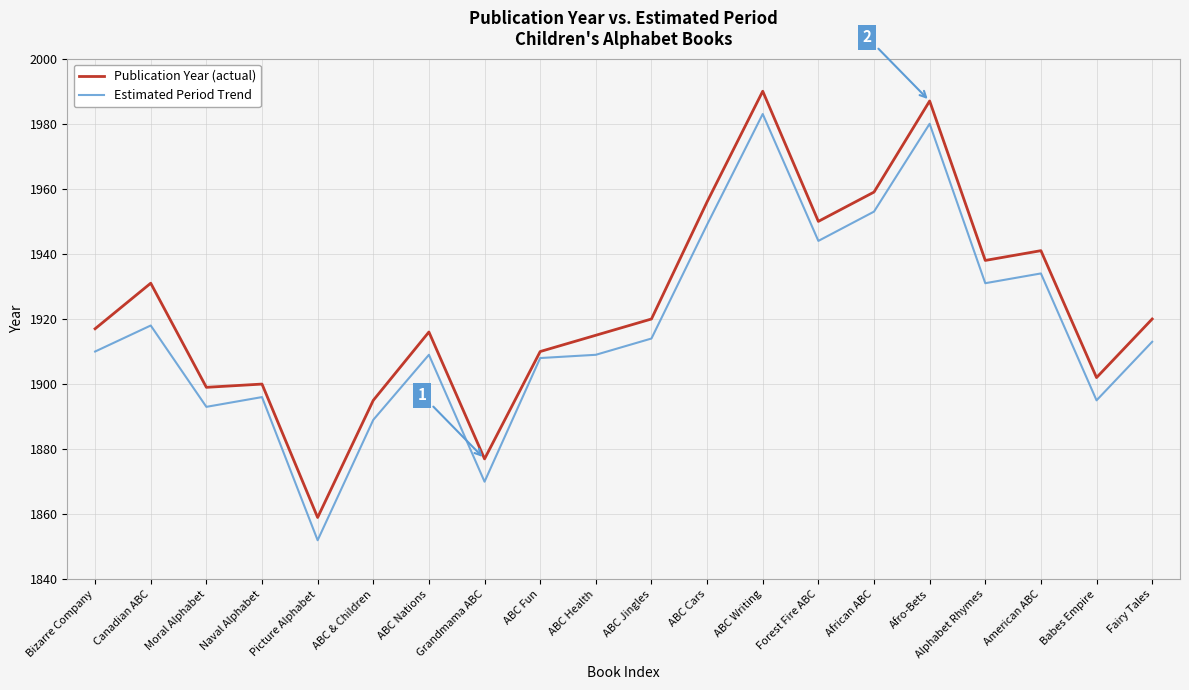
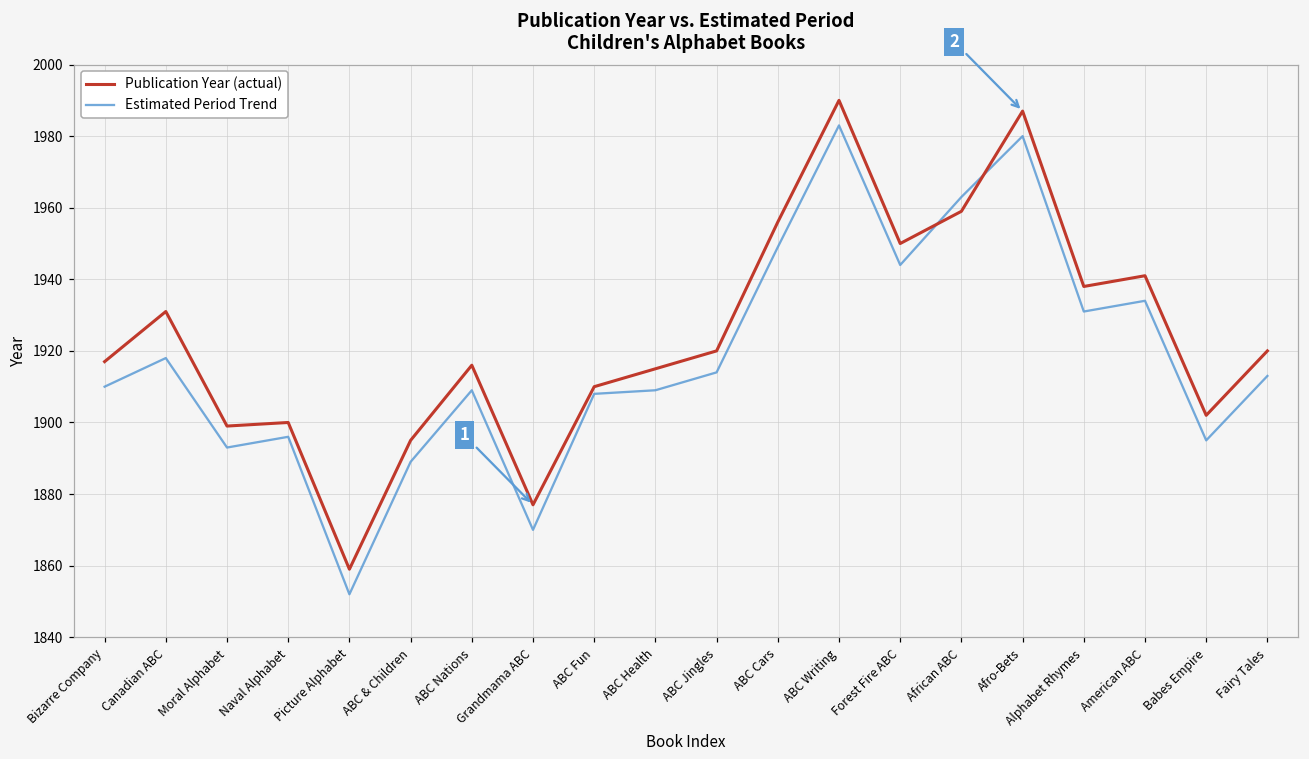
  {
    "Publication Year (actual)": {
      "Bizarre Company": 1917,
      "Canadian ABC": 1931,
      "Moral Alphabet": 1899,
      "Naval Alphabet": 1900,
      "Picture Alphabet": 1859,
      "ABC & Children": 1895,
      "ABC Nations": 1916,
      "Grandmama ABC": 1877,
      "ABC Fun": 1910,
      "ABC Health": 1915,
      "ABC Jingles": 1920,
      "ABC Cars": 1956,
      "ABC Writing": 1990,
      "Forest Fire ABC": 1950,
      "African ABC": 1959,
      "Afro-Bets": 1987,
      "Alphabet Rhymes": 1938,
      "American ABC": 1941,
      "Babes Empire": 1902,
      "Fairy Tales": 1920
    },
    "Estimated Period Trend": {
      "Bizarre Company": 1910,
      "Canadian ABC": 1918,
      "Moral Alphabet": 1893,
      "Naval Alphabet": 1896,
      "Picture Alphabet": 1852,
      "ABC & Children": 1889,
      "ABC Nations": 1909,
      "Grandmama ABC": 1870,
      "ABC Fun": 1908,
      "ABC Health": 1909,
      "ABC Jingles": 1914,
      "ABC Cars": 1949,
      "ABC Writing": 1983,
      "Forest Fire ABC": 1944,
-     "African ABC": 1953,
+     "African ABC": 1963,
      "Afro-Bets": 1980,
      "Alphabet Rhymes": 1931,
      "American ABC": 1934,
      "Babes Empire": 1895,
      "Fairy Tales": 1913
    }
  }
